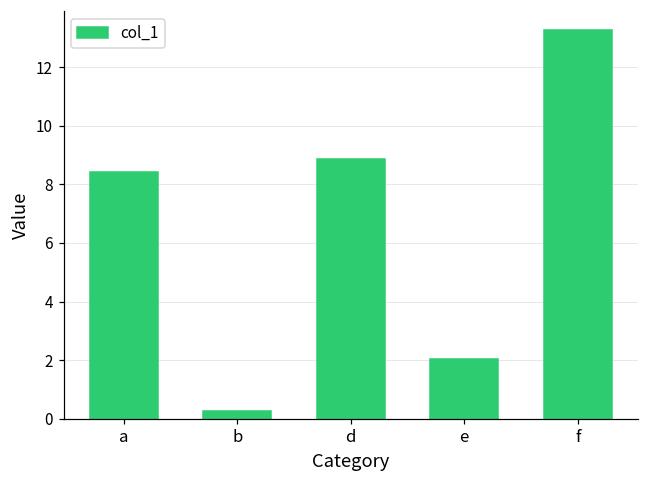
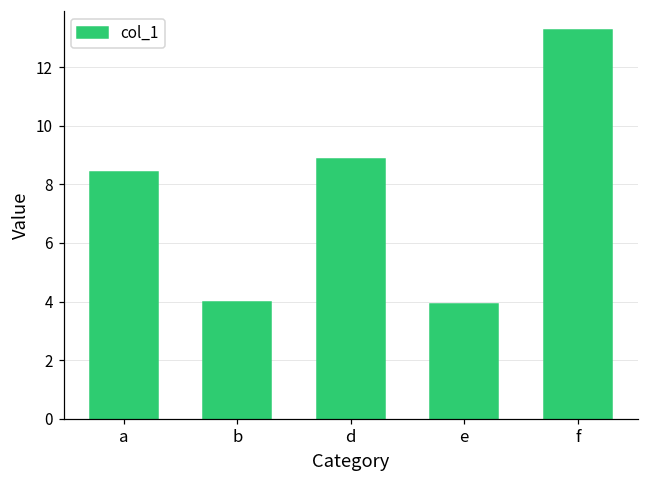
  {
    "a": 8.4,
-   "b": 0.3,
+   "b": 4.0,
    "d": 8.9,
-   "e": 2.0,
+   "e": 3.9,
    "f": 13.3
  }
